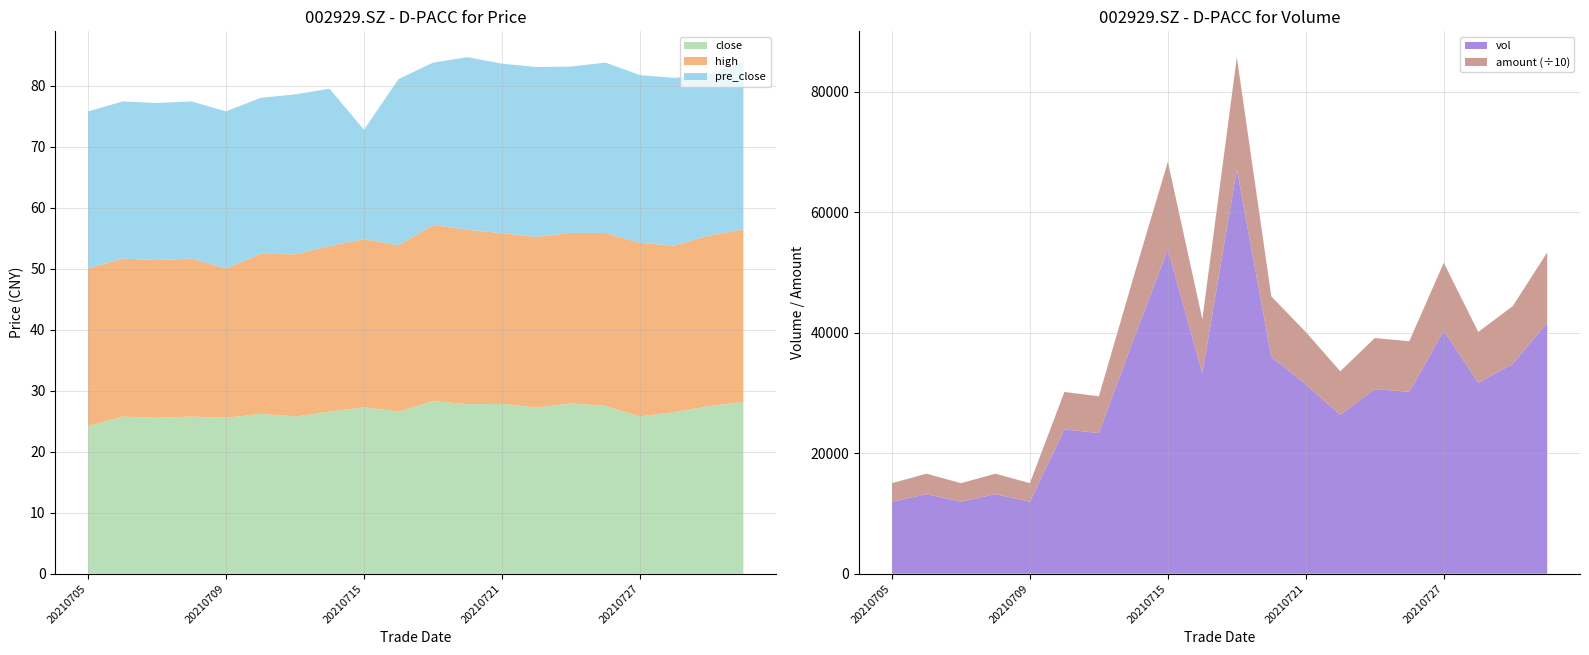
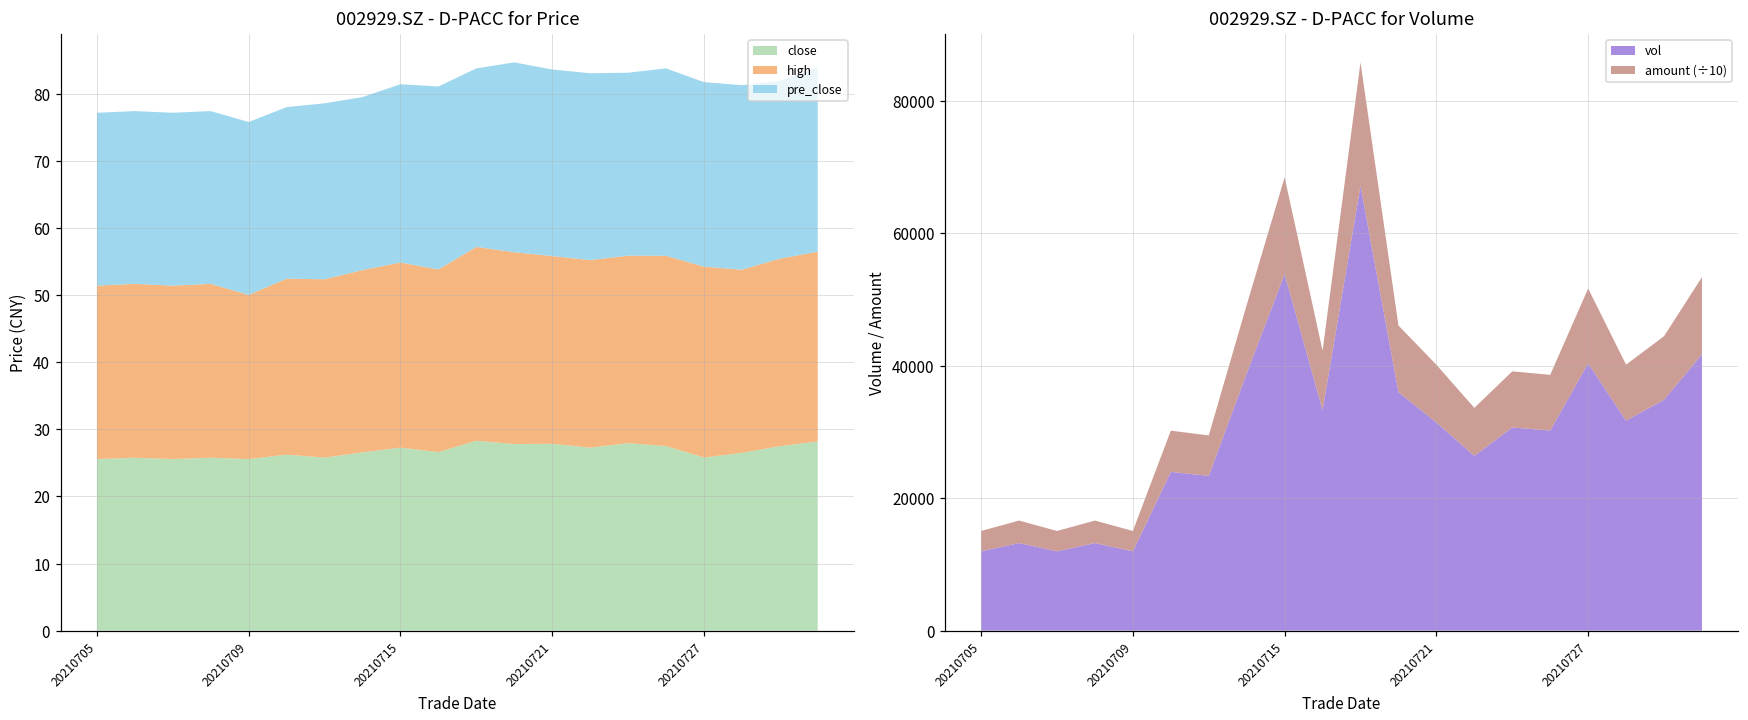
  {
    "002929.SZ - D-PACC for Price": {
      "close": {
-       "20210705": 24,
+       "20210705": 26,
        "20210709": 26,
        "20210715": 27,
        "20210721": 28,
        "20210727": 26
      },
      "high": {
        "20210705": 26,
        "20210709": 24,
        "20210715": 28,
        "20210721": 28,
        "20210727": 28
      },
      "pre_close": {
        "20210705": 26,
        "20210709": 26,
-       "20210715": 18,
+       "20210715": 27,
        "20210721": 28,
        "20210727": 28
      }
    },
    "002929.SZ - D-PACC for Volume": {
      "vol": {
        "20210705": 12000,
        "20210709": 12000,
        "20210715": 54000,
        "20210721": 31000,
        "20210727": 40000
      },
      "amount (÷10)": {
        "20210705": 3000,
        "20210709": 3000,
        "20210715": 15000,
        "20210721": 9000,
        "20210727": 11000
      }
    }
  }
